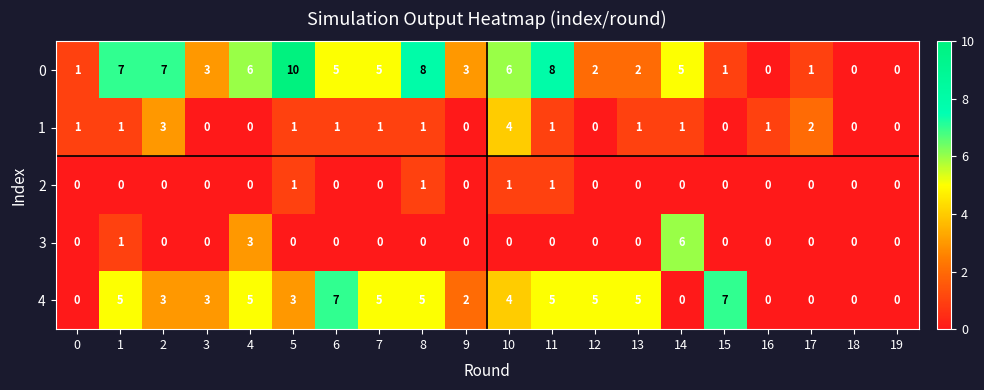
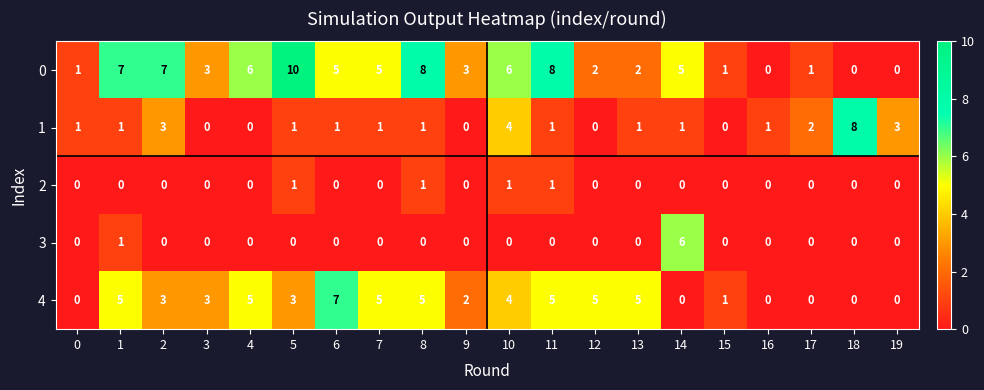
  {
    "0": {
      "0": 1,
      "1": 7,
      "2": 7,
      "3": 3,
      "4": 6,
      "5": 10,
      "6": 5,
      "7": 5,
      "8": 8,
      "9": 3,
      "10": 6,
      "11": 8,
      "12": 2,
      "13": 2,
      "14": 5,
      "15": 1,
      "16": 0,
      "17": 1,
      "18": 0,
      "19": 0
    },
    "1": {
      "0": 1,
      "1": 1,
      "2": 3,
      "3": 0,
      "4": 0,
      "5": 1,
      "6": 1,
      "7": 1,
      "8": 1,
      "9": 0,
      "10": 4,
      "11": 1,
      "12": 0,
      "13": 1,
      "14": 1,
      "15": 0,
      "16": 1,
      "17": 2,
-     "18": 0,
-     "19": 0
+     "18": 8,
+     "19": 3
    },
    "2": {
      "0": 0,
      "1": 0,
      "2": 0,
      "3": 0,
      "4": 0,
      "5": 1,
      "6": 0,
      "7": 0,
      "8": 1,
      "9": 0,
      "10": 1,
      "11": 1,
      "12": 0,
      "13": 0,
      "14": 0,
      "15": 0,
      "16": 0,
      "17": 0,
      "18": 0,
      "19": 0
    },
    "3": {
      "0": 0,
      "1": 1,
      "2": 0,
      "3": 0,
-     "4": 3,
+     "4": 0,
      "5": 0,
      "6": 0,
      "7": 0,
      "8": 0,
      "9": 0,
      "10": 0,
      "11": 0,
      "12": 0,
      "13": 0,
      "14": 6,
      "15": 0,
      "16": 0,
      "17": 0,
      "18": 0,
      "19": 0
    },
    "4": {
      "0": 0,
      "1": 5,
      "2": 3,
      "3": 3,
      "4": 5,
      "5": 3,
      "6": 7,
      "7": 5,
      "8": 5,
      "9": 2,
      "10": 4,
      "11": 5,
      "12": 5,
      "13": 5,
      "14": 0,
-     "15": 7,
+     "15": 1,
      "16": 0,
      "17": 0,
      "18": 0,
      "19": 0
    }
  }
